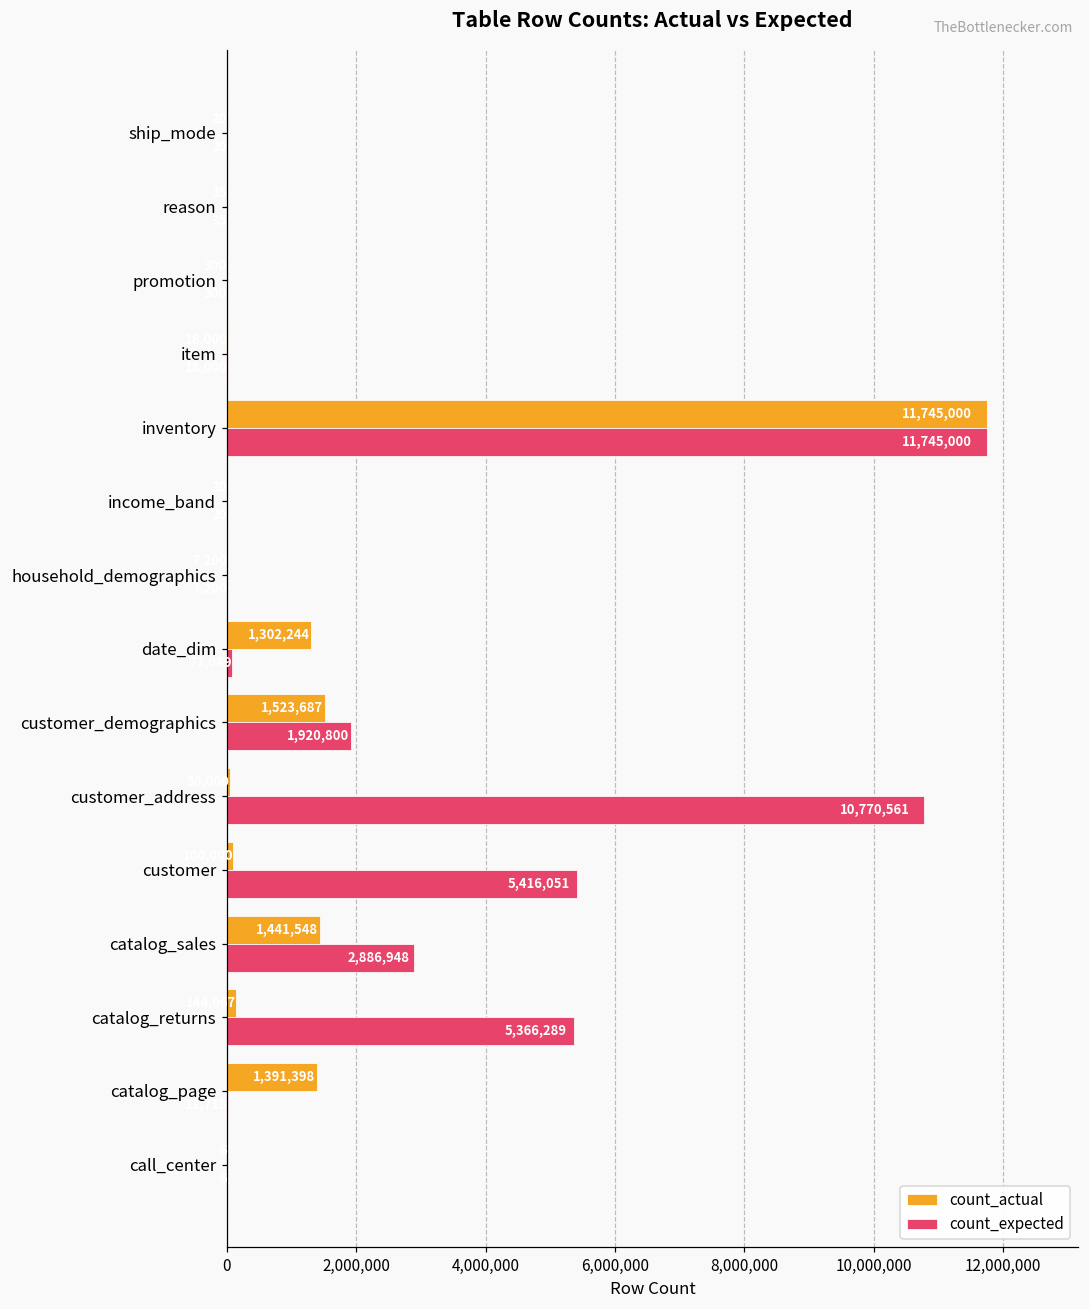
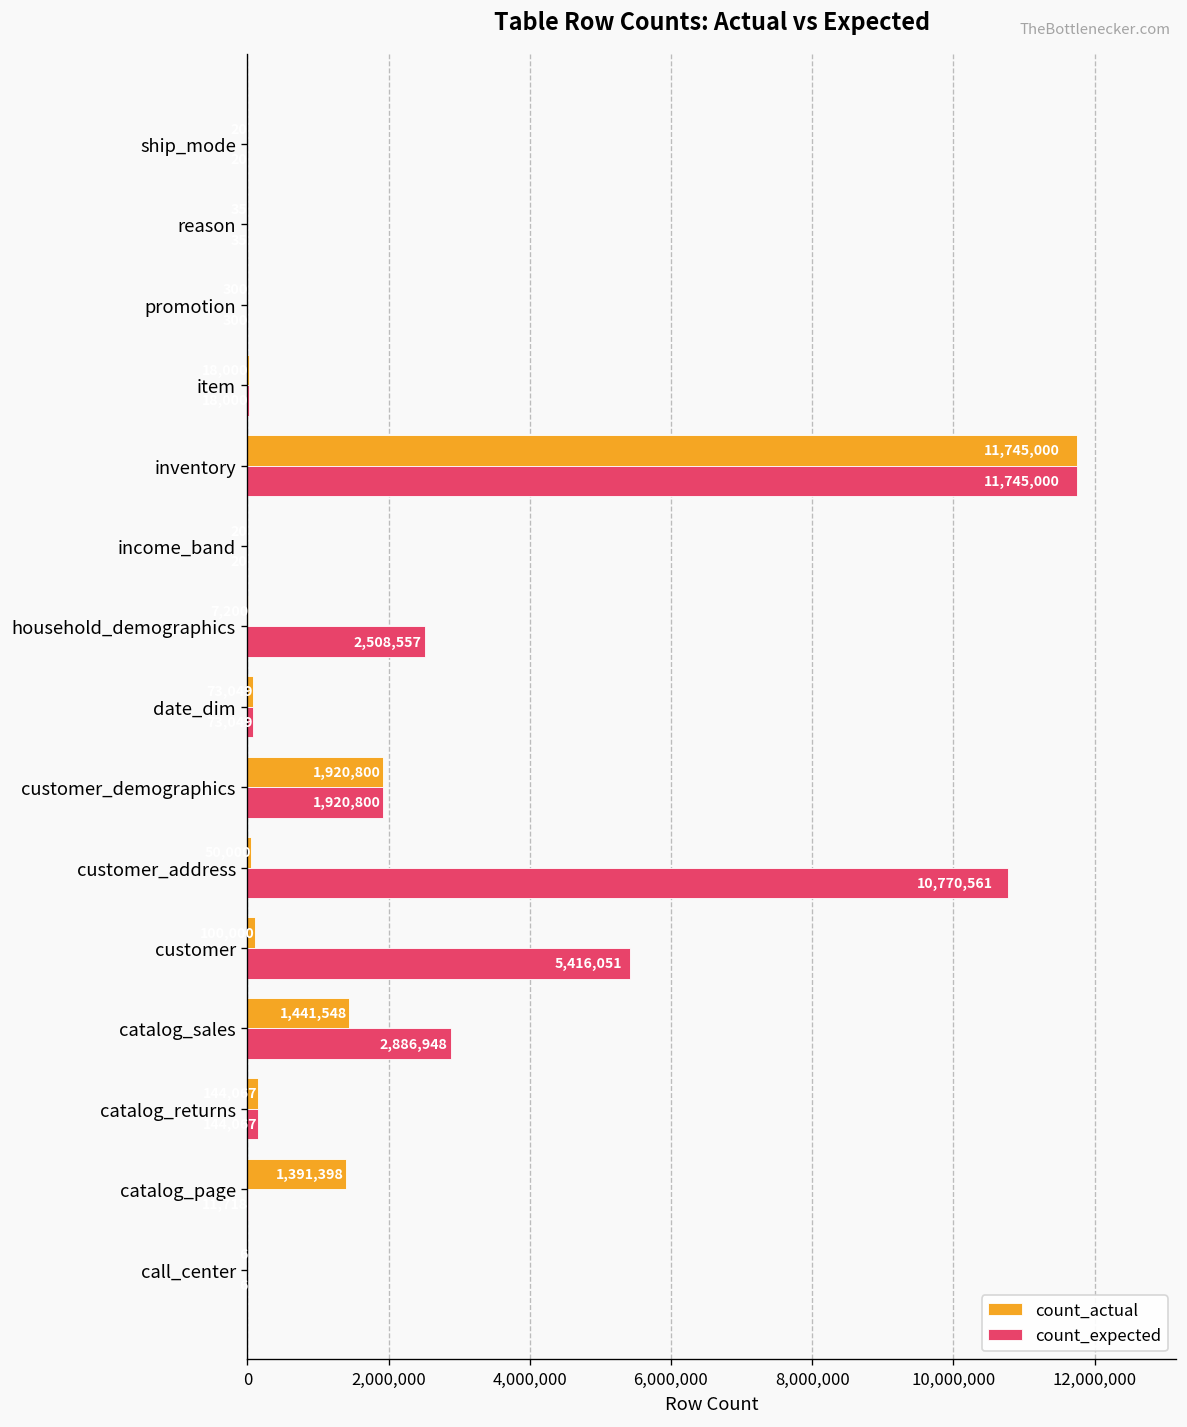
  {
    "count_actual": {
      "inventory": "11,745,000",
-     "date_dim": "1,300,000",
-     "customer_demographics": "1,523,687",
+     "date_dim": "100,000",
+     "customer_demographics": "1,920,800",
      "catalog_sales": "1,441,548",
      "catalog_page": "1,391,398"
    },
    "count_expected": {
-     "household_demographics": "0",
+     "household_demographics": "2,500,000",
      "date_dim": "100,000",
-     "catalog_returns": "5,400,000"
+     "catalog_returns": "100,000"
    }
  }
